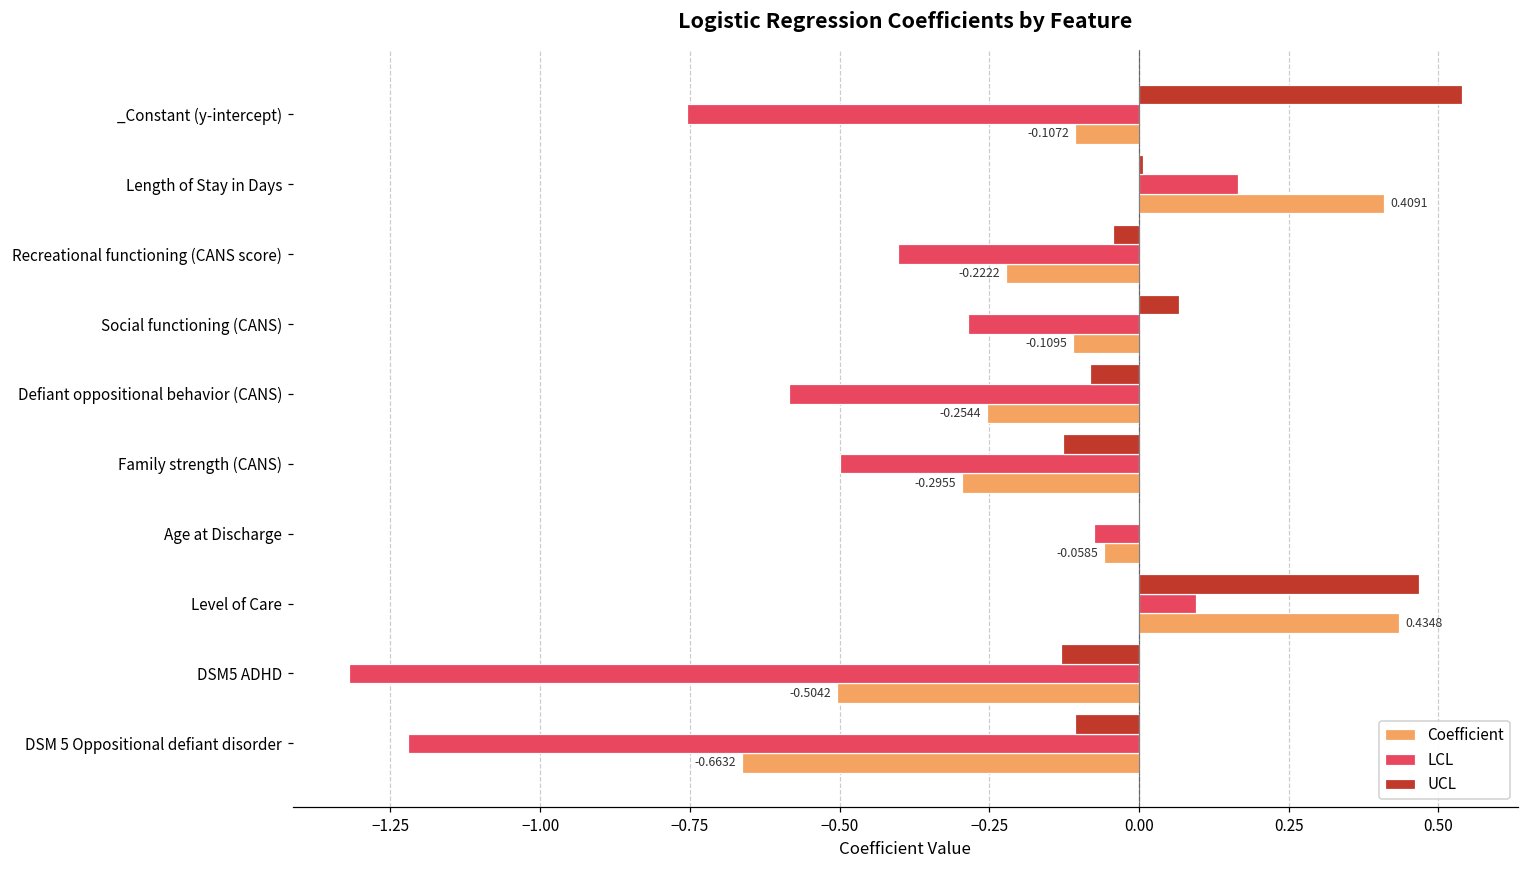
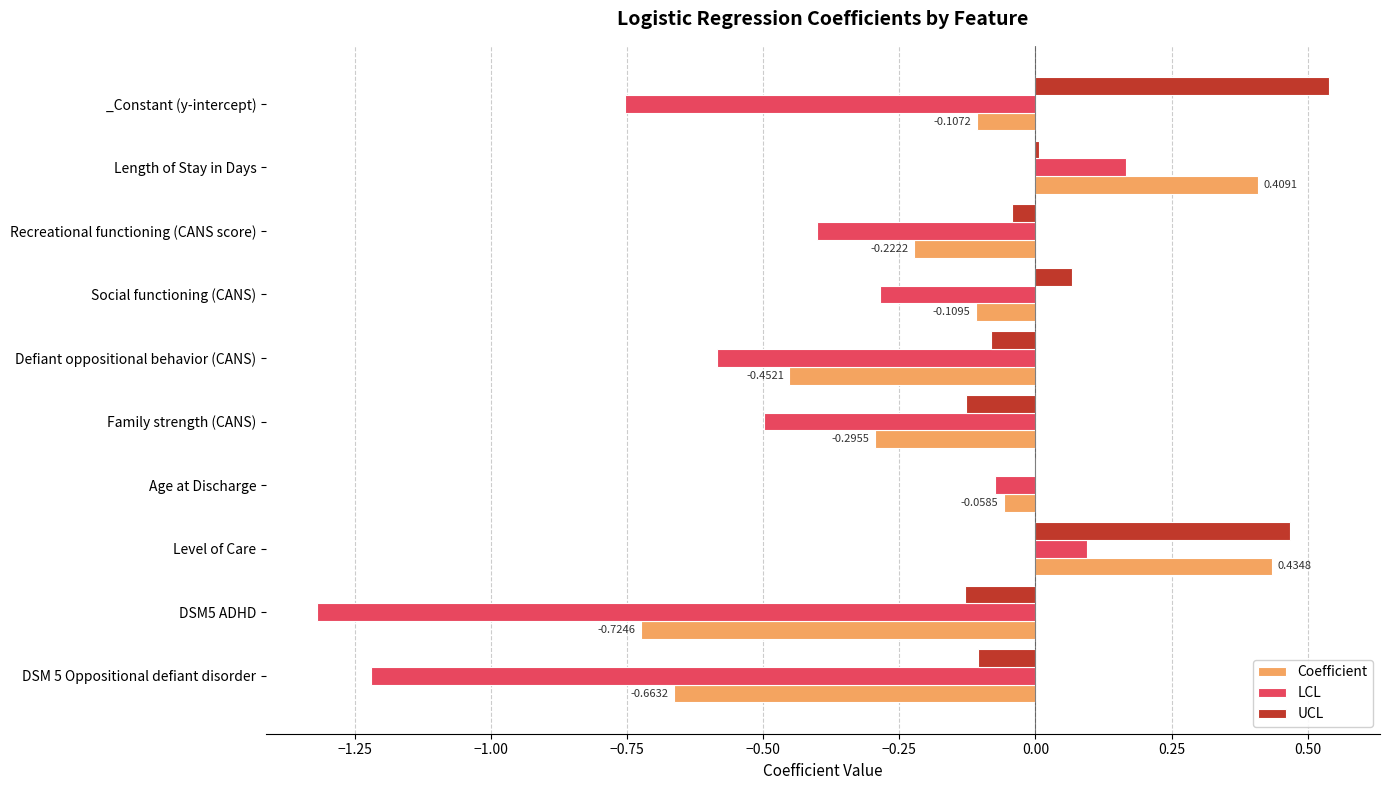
  {
    "Coefficient": {
      "_Constant (y-intercept)": -0.1072,
      "Length of Stay in Days": 0.4091,
      "Recreational functioning (CANS score)": -0.2222,
      "Social functioning (CANS)": -0.1095,
-     "Defiant oppositional behavior (CANS)": -0.2544,
+     "Defiant oppositional behavior (CANS)": -0.4521,
      "Family strength (CANS)": -0.2955,
      "Age at Discharge": -0.0585,
      "Level of Care": 0.4348,
-     "DSM5 ADHD": -0.5042,
+     "DSM5 ADHD": -0.7246,
      "DSM 5 Oppositional defiant disorder": -0.6632
    },
    "LCL": {
      "_Constant (y-intercept)": -0.75,
      "Length of Stay in Days": 0.17,
      "Recreational functioning (CANS score)": -0.40,
      "Social functioning (CANS)": -0.29,
      "Defiant oppositional behavior (CANS)": -0.59,
      "Family strength (CANS)": -0.50,
      "Age at Discharge": -0.08,
      "Level of Care": 0.10,
      "DSM5 ADHD": -1.32,
      "DSM 5 Oppositional defiant disorder": -1.22
    },
    "UCL": {
      "_Constant (y-intercept)": 0.54,
      "Length of Stay in Days": 0.01,
      "Recreational functioning (CANS score)": -0.04,
      "Social functioning (CANS)": 0.07,
      "Defiant oppositional behavior (CANS)": -0.08,
      "Family strength (CANS)": -0.13,
      "Level of Care": 0.47,
      "DSM5 ADHD": -0.13,
      "DSM 5 Oppositional defiant disorder": -0.11
    }
  }
